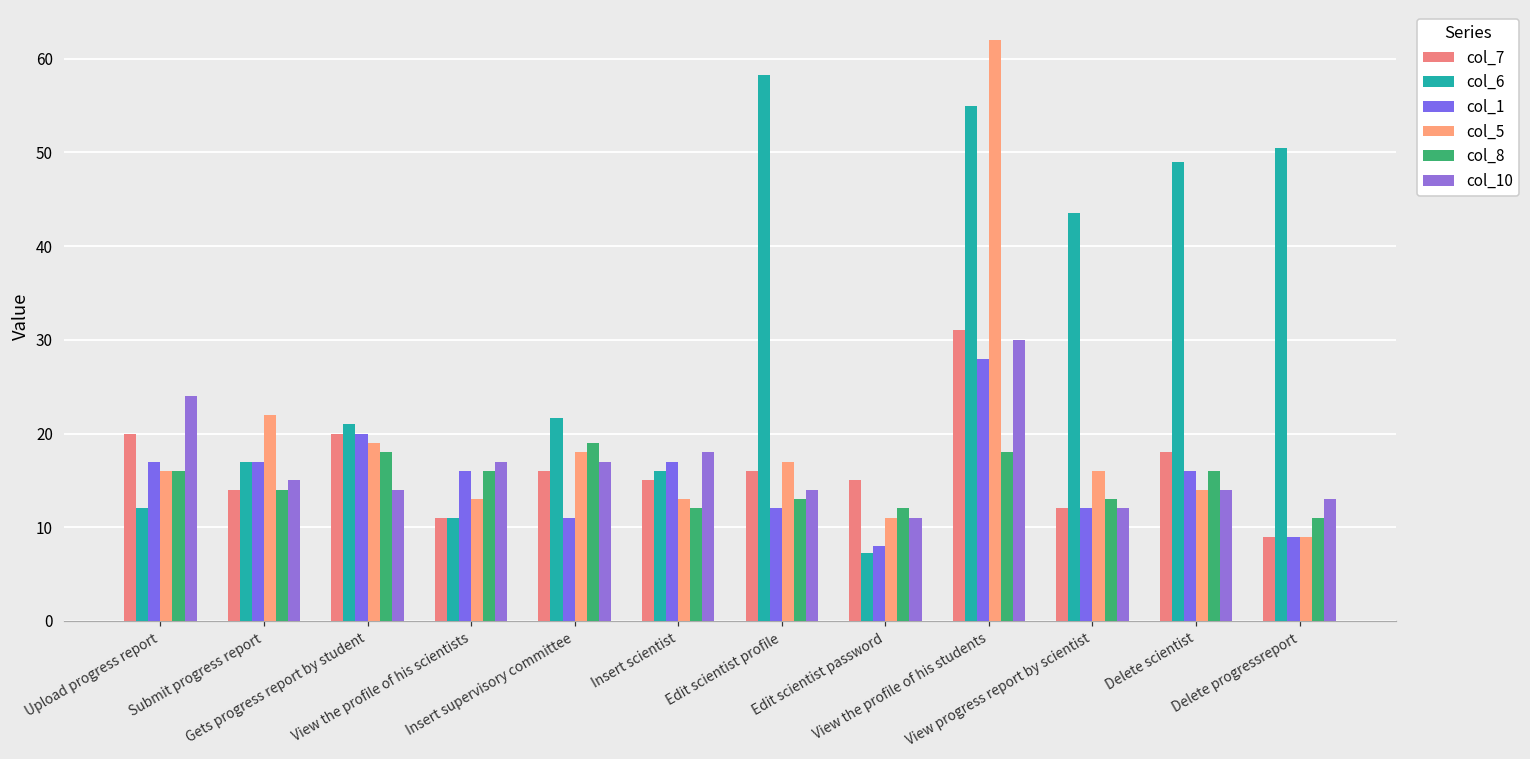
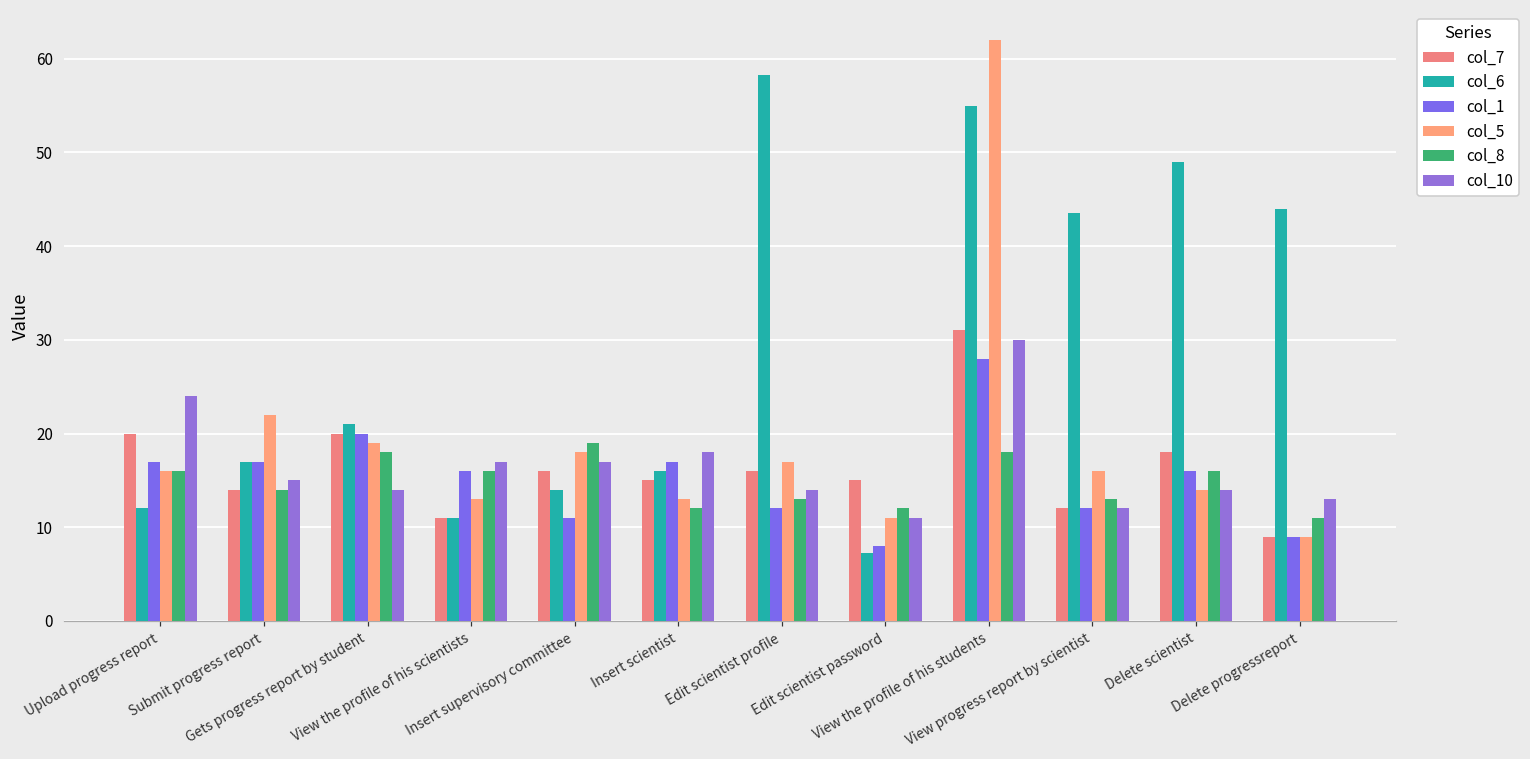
  {
    "col_6": {
      "Upload progress report": 12,
      "Submit progress report": 17,
      "Gets progress report by student": 21,
      "View the profile of his scientists": 11,
-     "Insert supervisory committee": 22,
+     "Insert supervisory committee": 14,
      "Insert scientist": 16,
      "Edit scientist profile": 58,
      "Edit scientist password": 7,
      "View the profile of his students": 55,
      "View progress report by scientist": 44,
      "Delete scientist": 49,
-     "Delete progressreport": 51
+     "Delete progressreport": 44
    },
    "col_8": {
      "Upload progress report": 16,
      "Submit progress report": 14,
      "Gets progress report by student": 18,
      "View the profile of his scientists": 16,
      "Insert supervisory committee": 19,
      "Insert scientist": 12,
      "Edit scientist profile": 13,
      "Edit scientist password": 12,
      "View the profile of his students": 18,
      "View progress report by scientist": 13,
      "Delete scientist": 16,
      "Delete progressreport": 11
    }
  }
